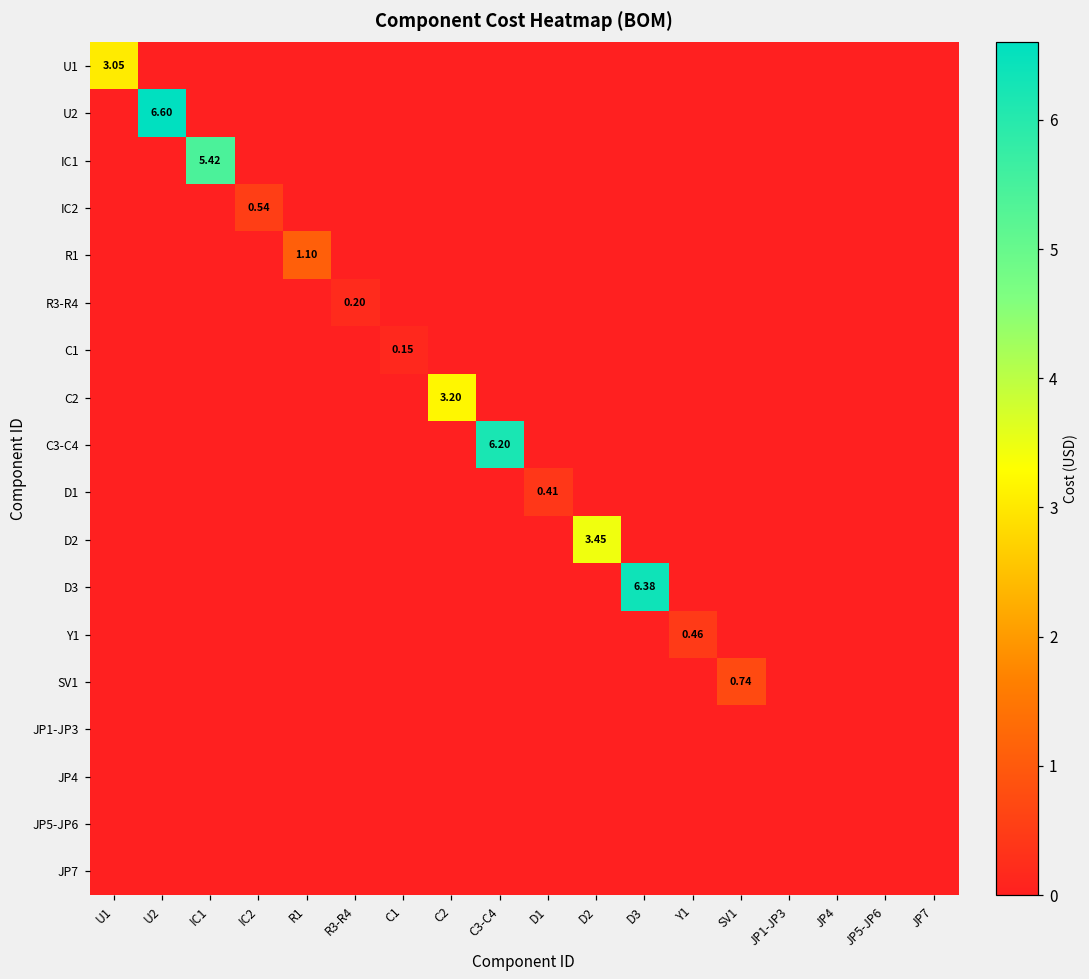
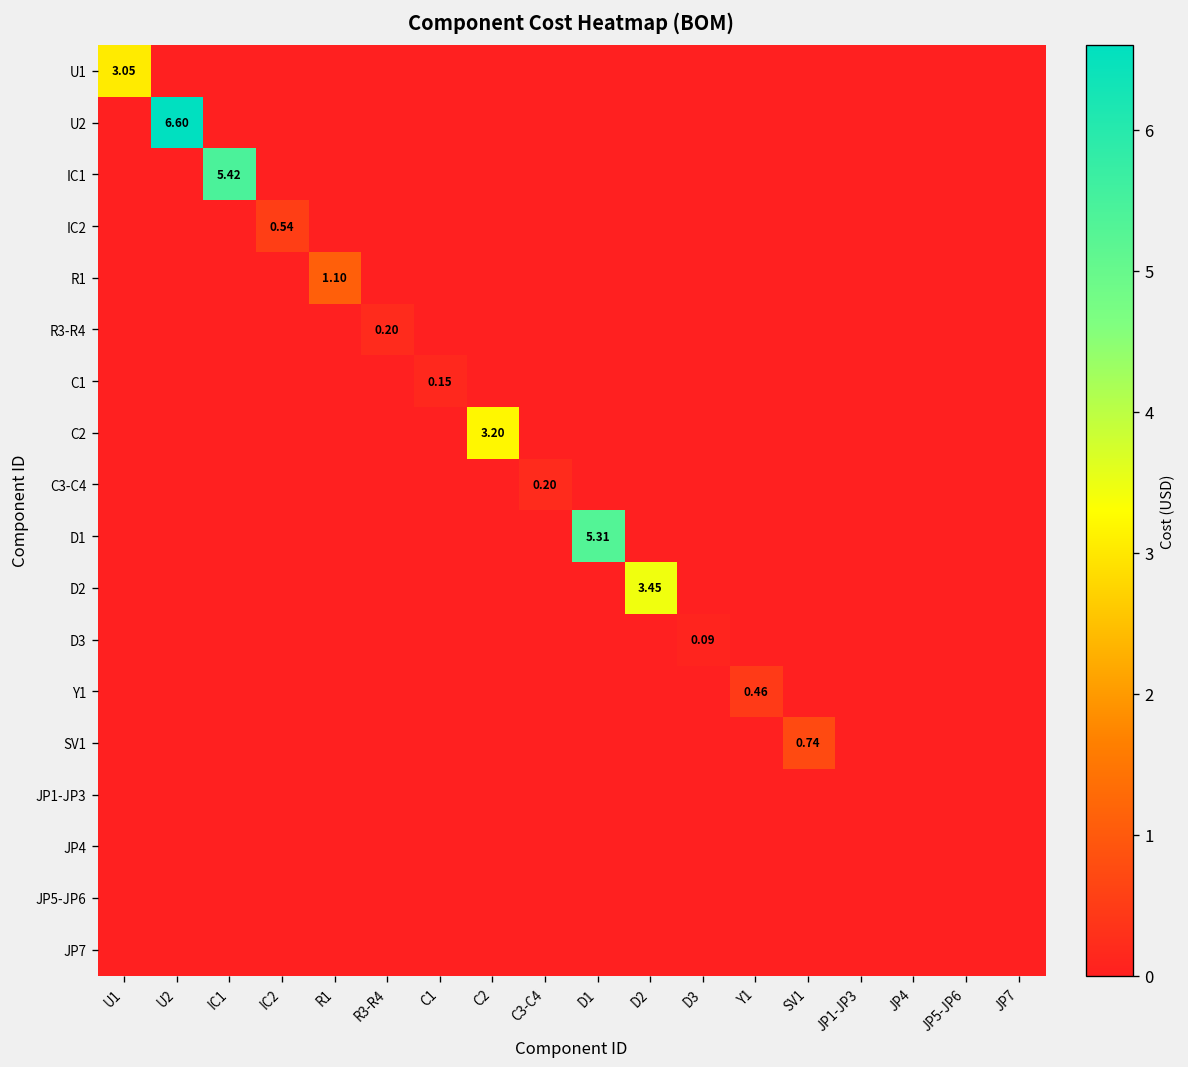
  {
    "U1": {
      "U1": 3.05
    },
    "U2": {
      "U2": 6.60
    },
    "IC1": {
      "IC1": 5.42
    },
    "IC2": {
      "IC2": 0.54
    },
    "R1": {
      "R1": 1.10
    },
    "R3-R4": {
      "R3-R4": 0.20
    },
    "C1": {
      "C1": 0.15
    },
    "C2": {
      "C2": 3.20
    },
    "C3-C4": {
-     "C3-C4": 6.20
+     "C3-C4": 0.20
    },
    "D1": {
-     "D1": 0.41
+     "D1": 5.31
    },
    "D2": {
      "D2": 3.45
    },
    "D3": {
-     "D3": 6.38
+     "D3": 0.09
    },
    "Y1": {
      "Y1": 0.46
    },
    "SV1": {
      "SV1": 0.74
    }
  }
